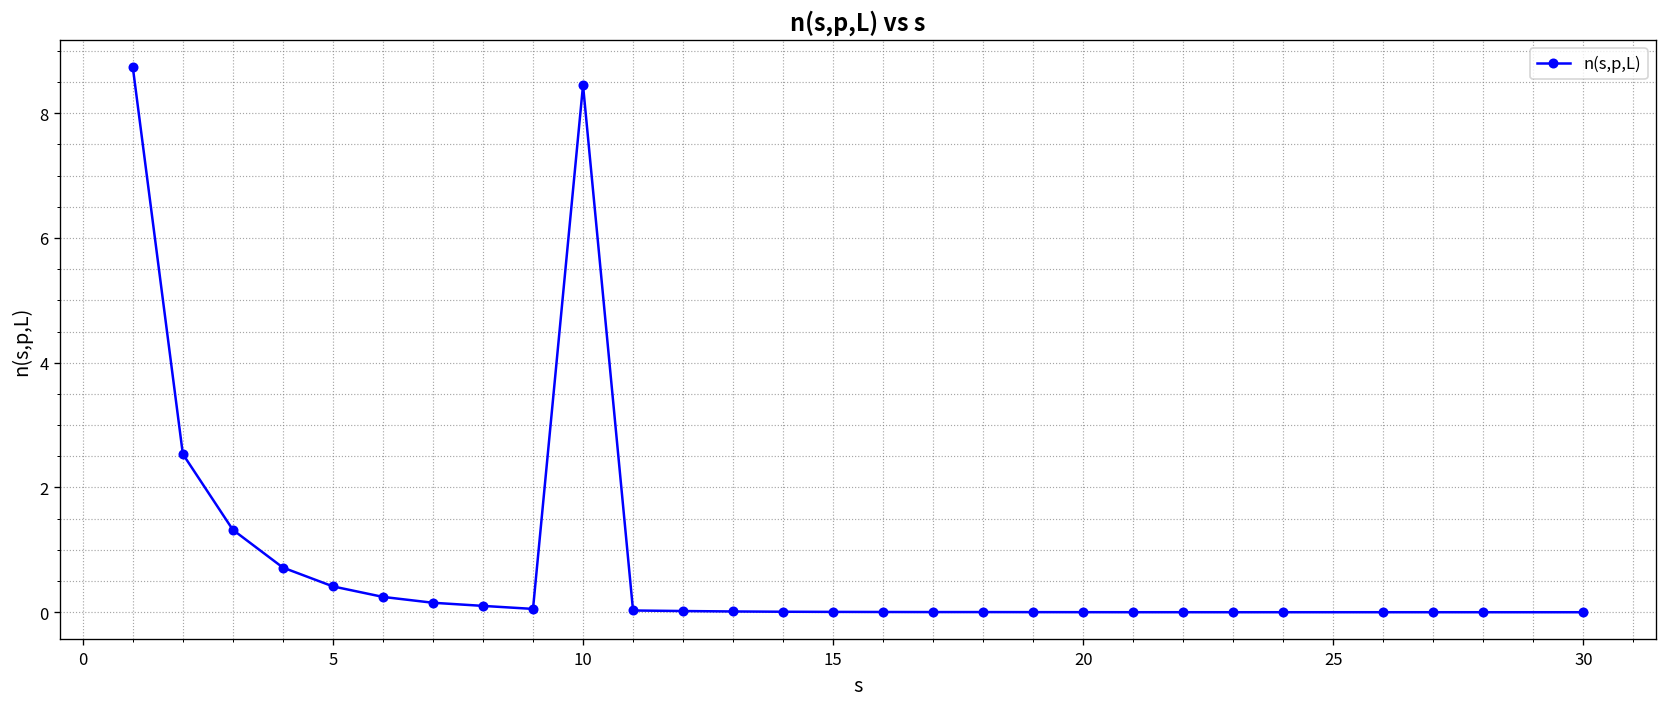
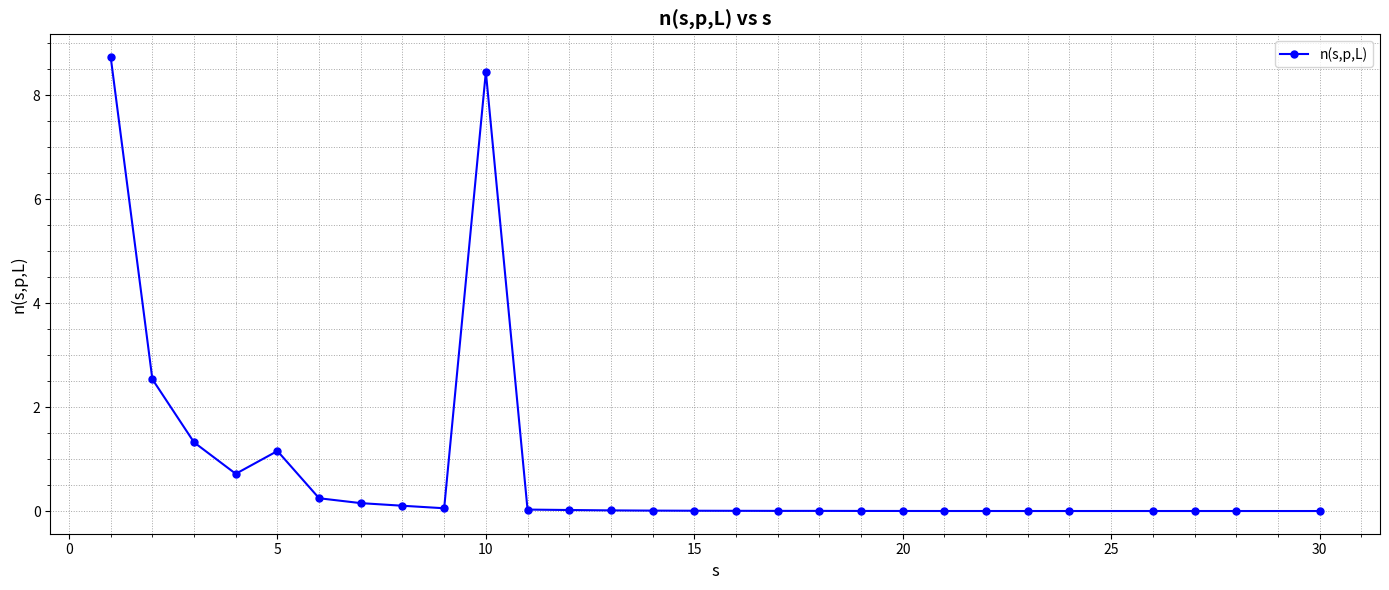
  {
-   "5": 0.4,
+   "5": 1.2,
    "10": 8.4,
    "15": 0.0,
    "20": 0.0,
    "30": 0.0
  }
